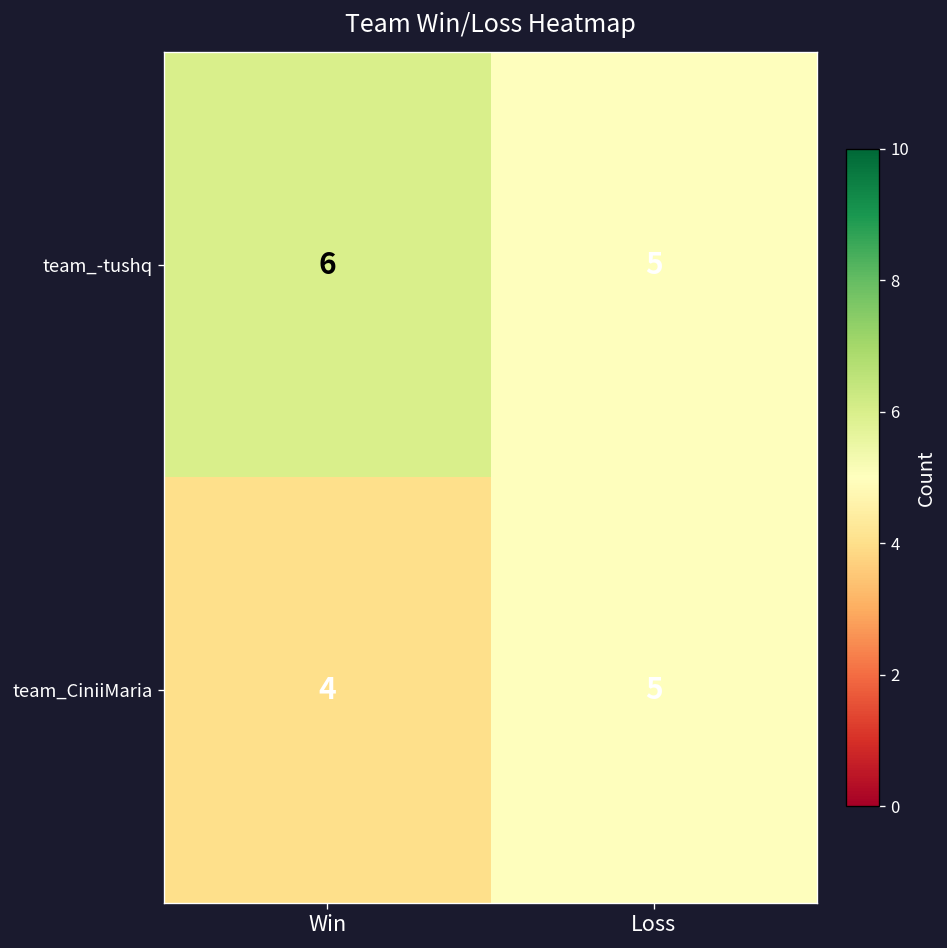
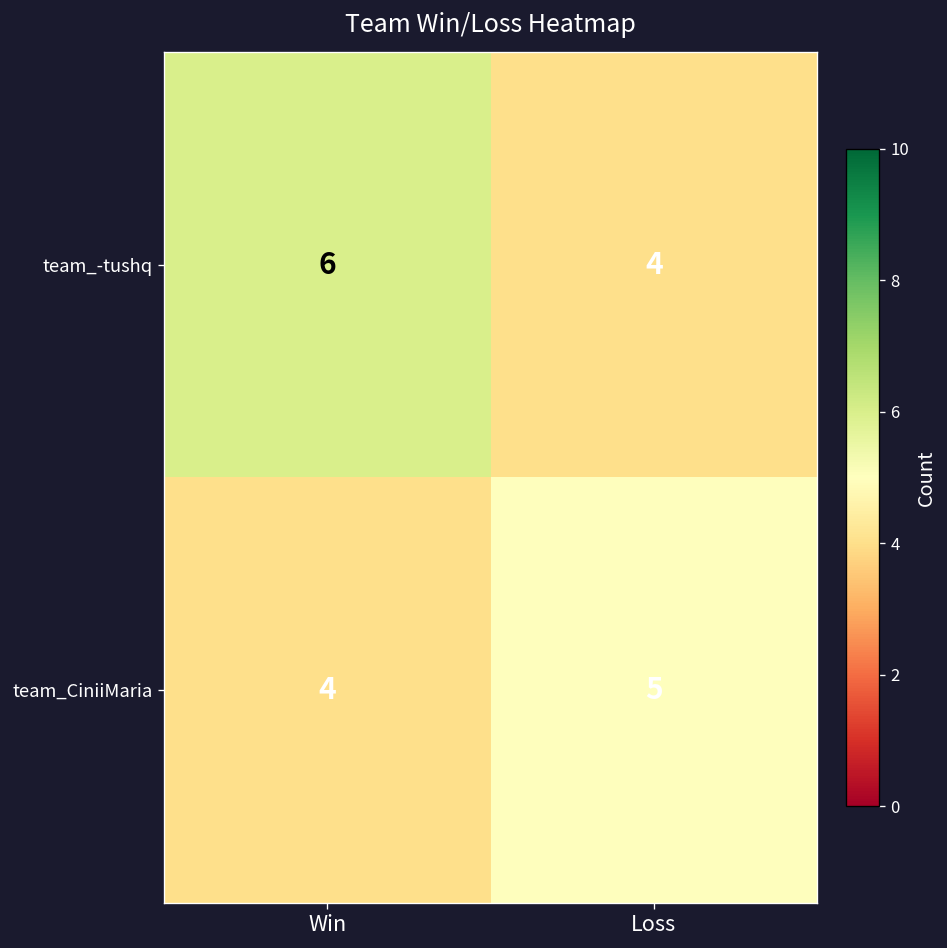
  {
    "team_-tushq": {
      "Win": 6,
-     "Loss": 5
+     "Loss": 4
    },
    "team_CiniiMaria": {
      "Win": 4,
      "Loss": 5
    }
  }
